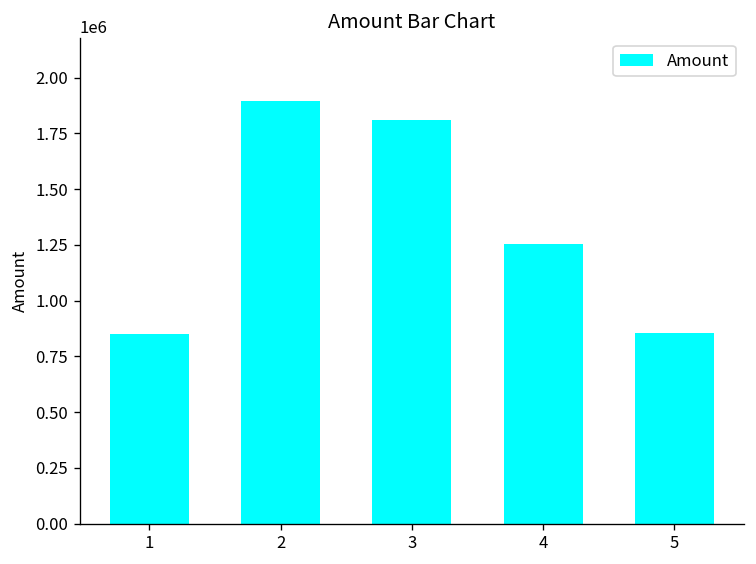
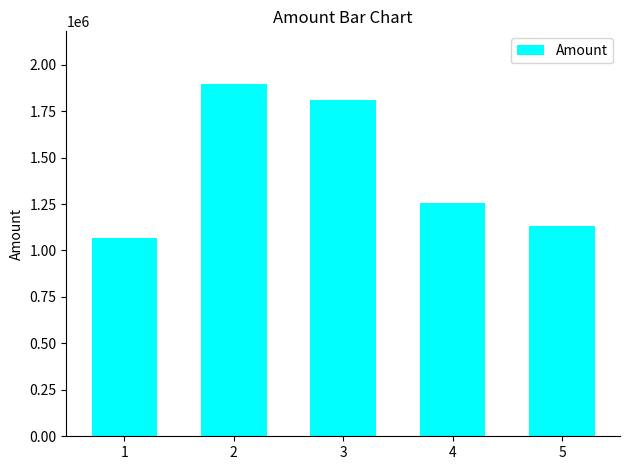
  {
-   "1": 850000,
+   "1": 1070000,
    "2": 1900000,
    "3": 1810000,
    "4": 1260000,
-   "5": 860000
+   "5": 1130000
  }
